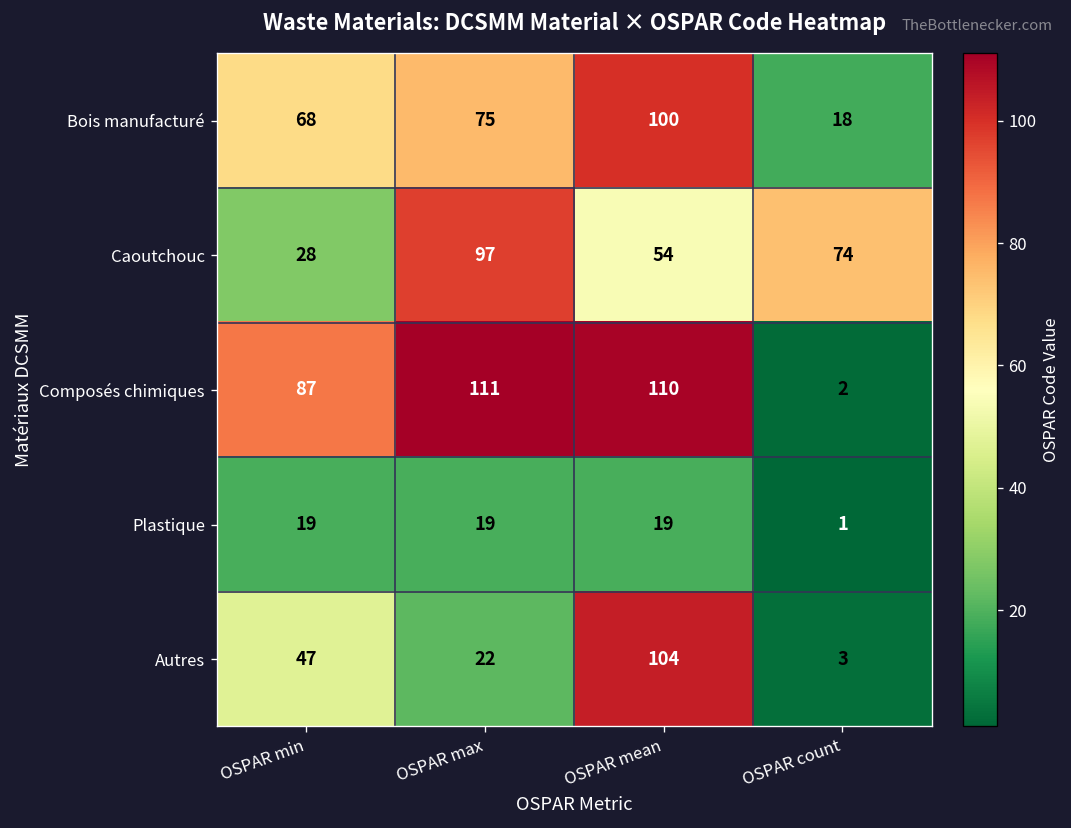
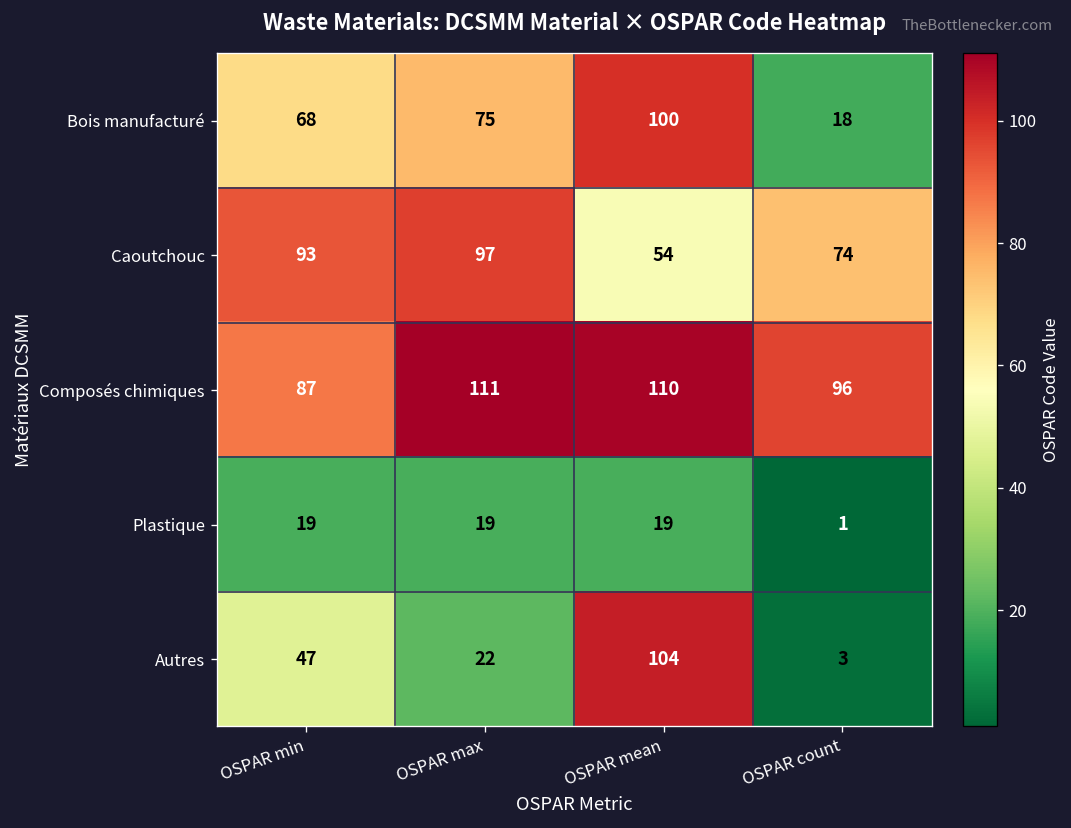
  {
    "Bois manufacturé": {
      "OSPAR min": 68,
      "OSPAR max": 75,
      "OSPAR mean": 100,
      "OSPAR count": 18
    },
    "Caoutchouc": {
-     "OSPAR min": 28,
+     "OSPAR min": 93,
      "OSPAR max": 97,
      "OSPAR mean": 54,
      "OSPAR count": 74
    },
    "Composés chimiques": {
      "OSPAR min": 87,
      "OSPAR max": 111,
      "OSPAR mean": 110,
-     "OSPAR count": 2
+     "OSPAR count": 96
    },
    "Plastique": {
      "OSPAR min": 19,
      "OSPAR max": 19,
      "OSPAR mean": 19,
      "OSPAR count": 1
    },
    "Autres": {
      "OSPAR min": 47,
      "OSPAR max": 22,
      "OSPAR mean": 104,
      "OSPAR count": 3
    }
  }
